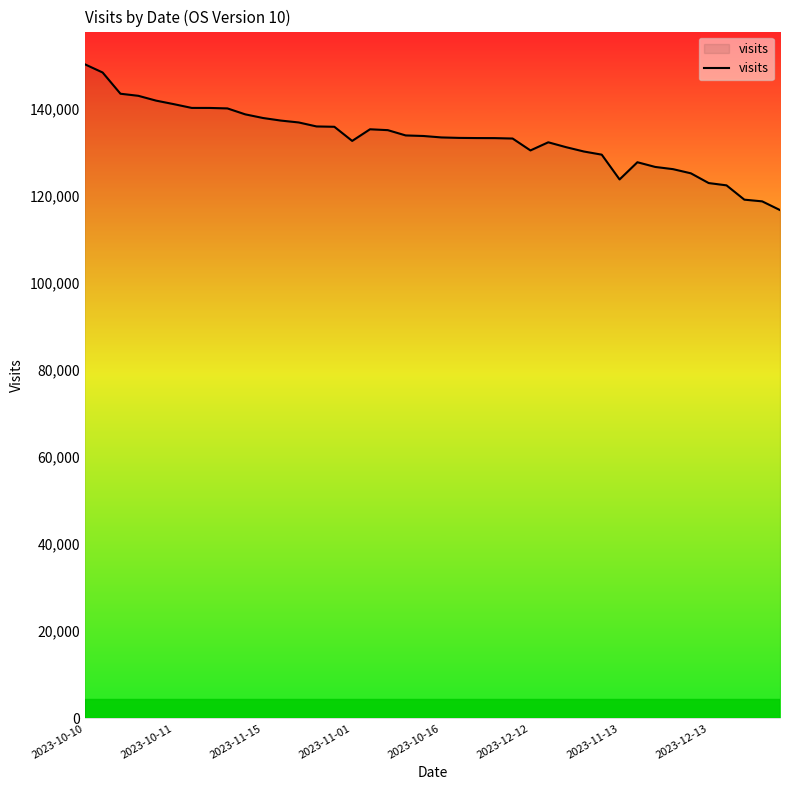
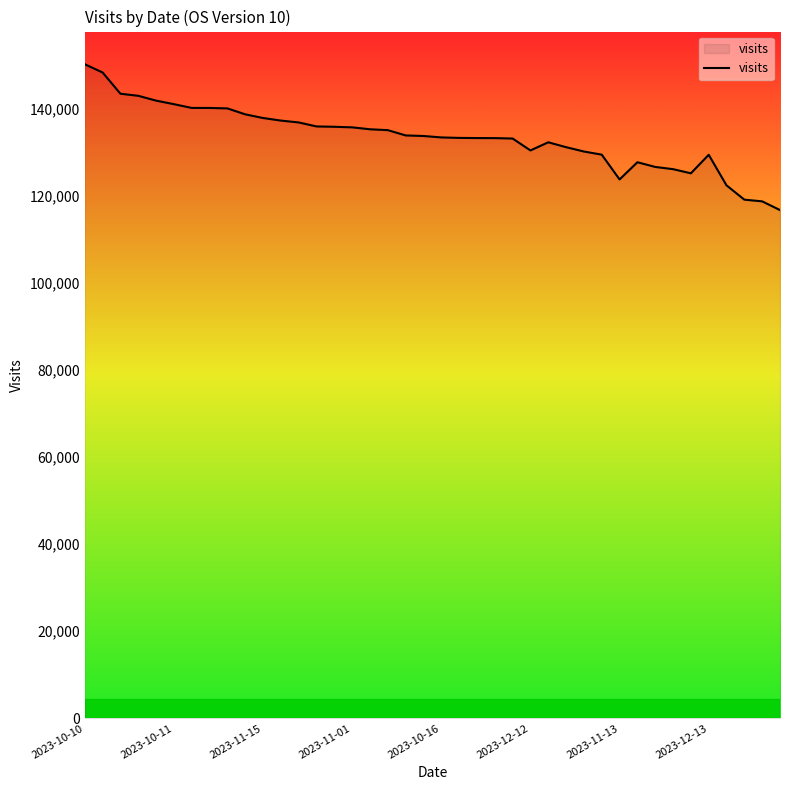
  {
    "2023-10-10": "150,000",
    "2023-10-11": "141,000",
    "2023-11-15": "138,000",
-   "2023-11-01": "133,000",
+   "2023-11-01": "136,000",
    "2023-10-16": "134,000",
    "2023-12-12": "131,000",
    "2023-11-13": "124,000",
-   "2023-12-13": "123,000"
+   "2023-12-13": "130,000"
  }
